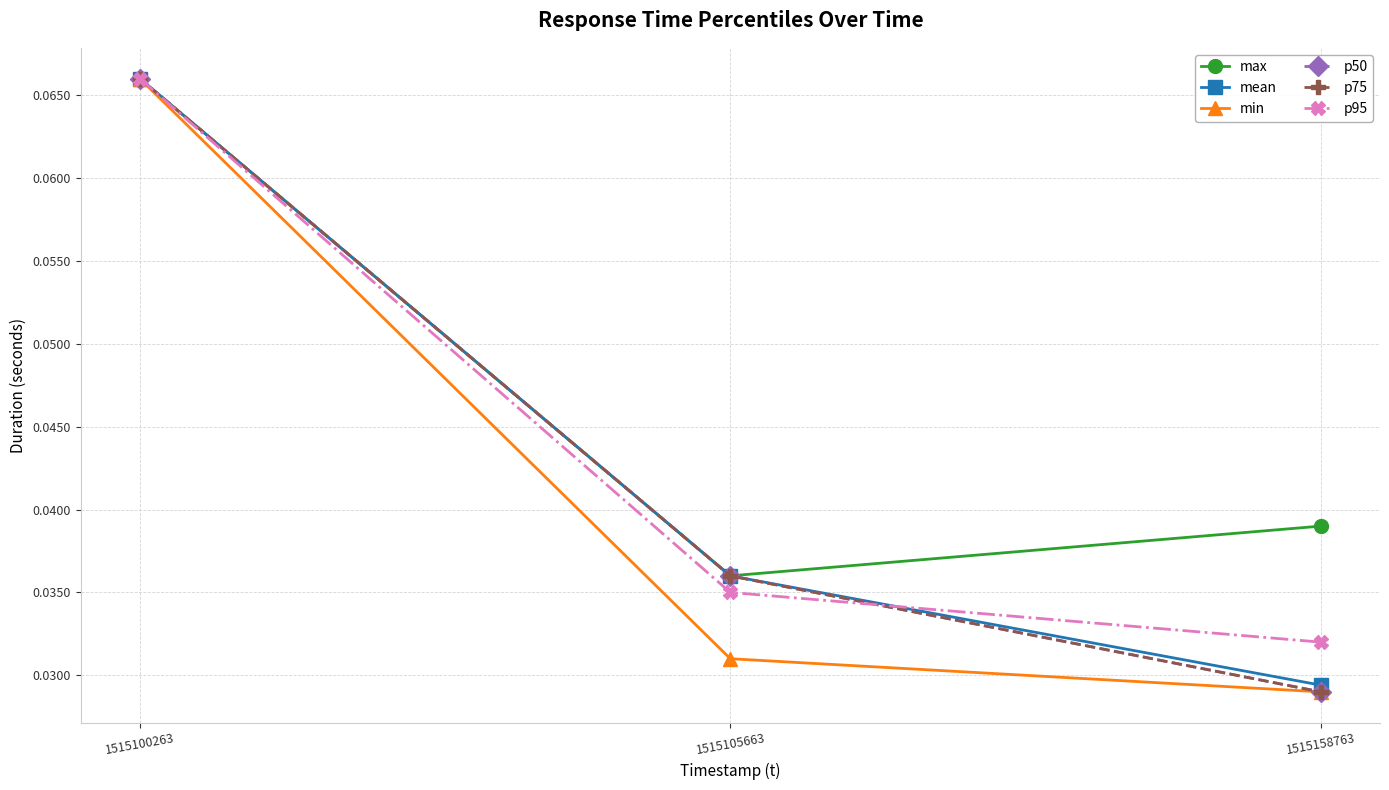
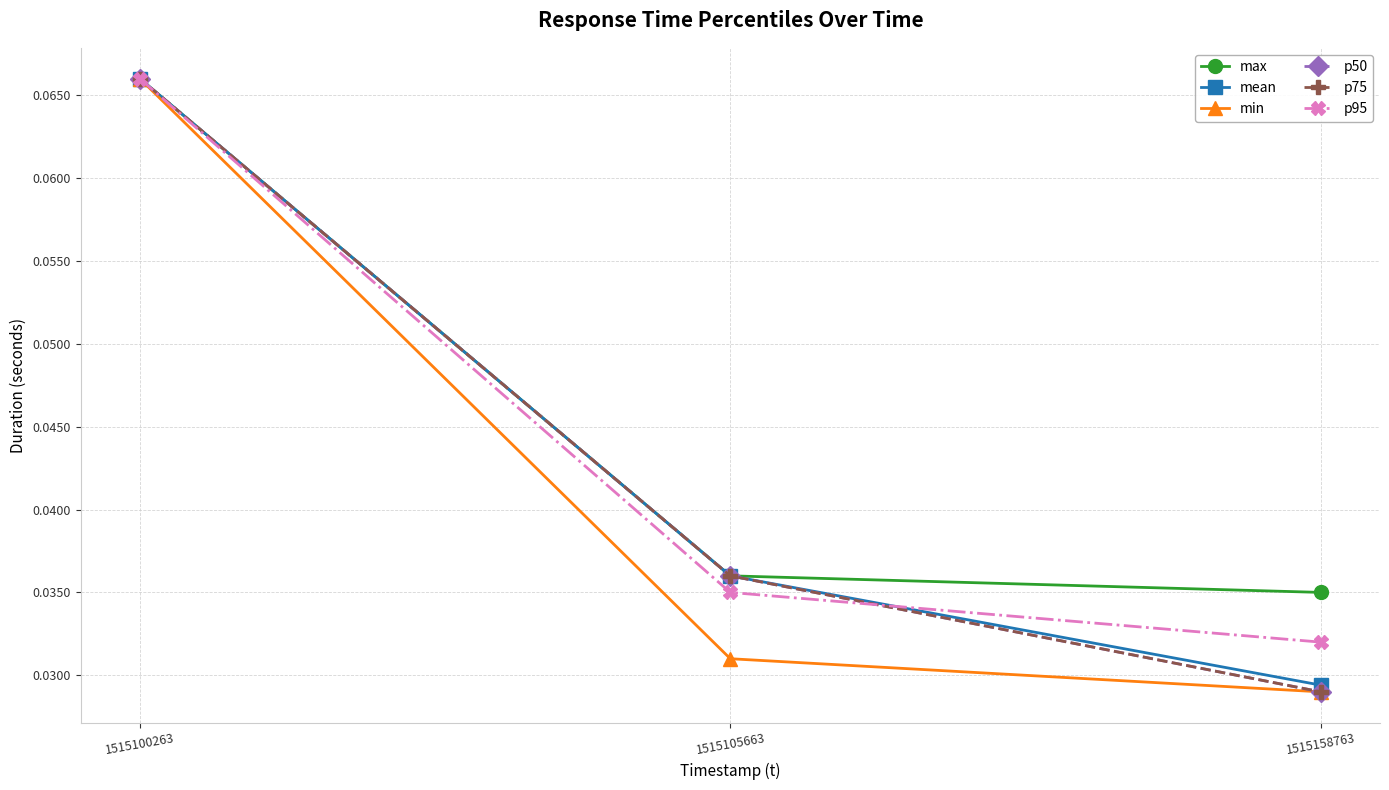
  {
    "max": {
-     "1515158763": 0.039
+     "1515158763": 0.035
    },
    "mean": {
      "1515158763": 0.0294
    },
    "min": {
      "1515105663": 0.031
    },
    "p95": {
      "1515105663": 0.035,
      "1515158763": 0.032
    }
  }
